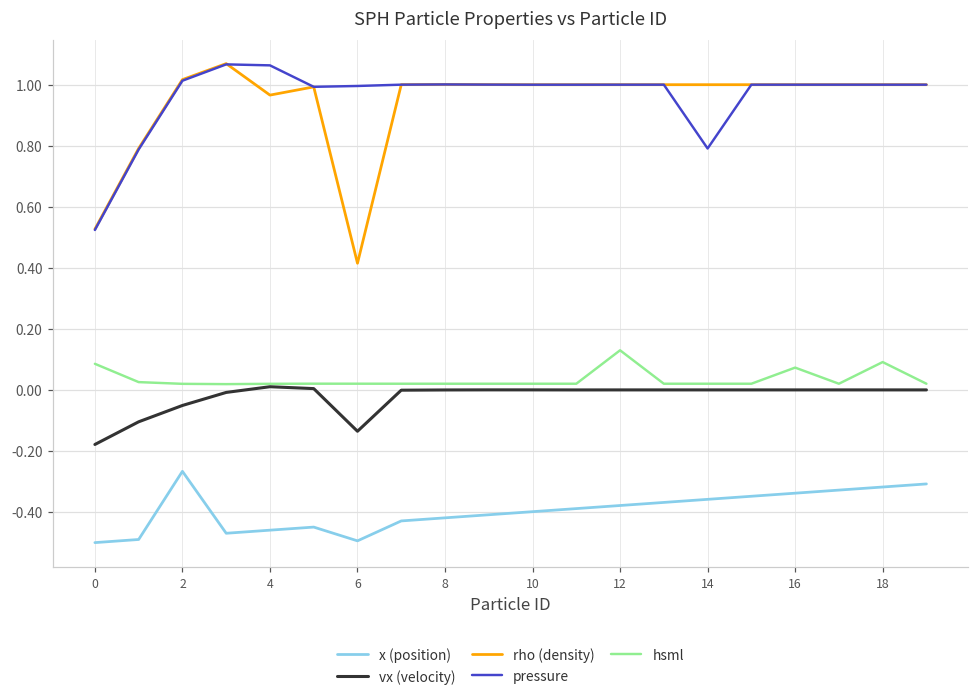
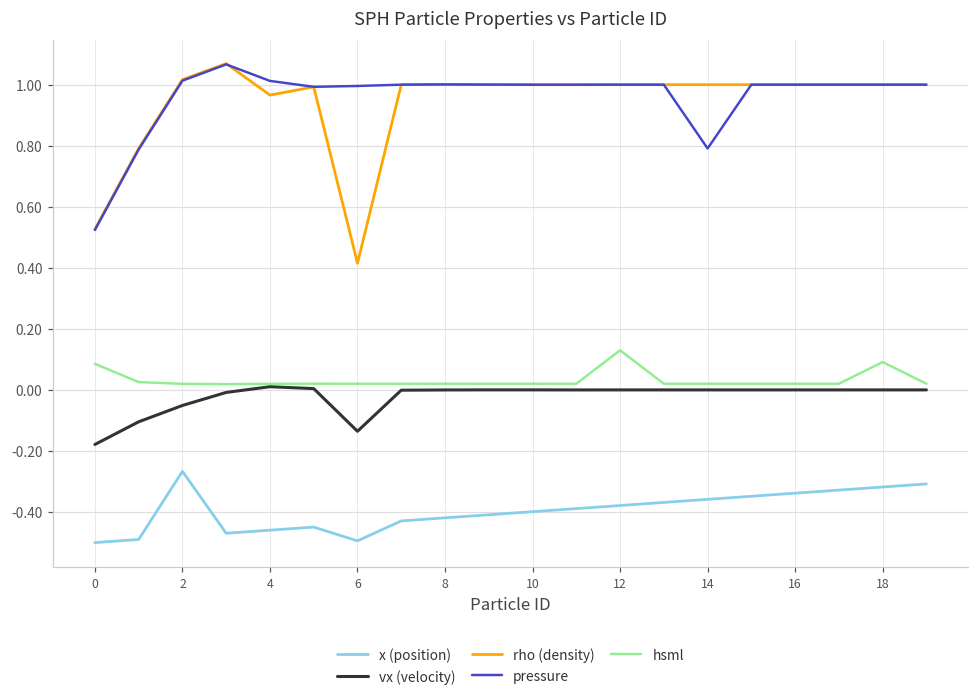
  {
    "x (position)": {
      "0": -0.50,
      "2": -0.27,
      "4": -0.46,
      "6": -0.49,
      "8": -0.42,
      "10": -0.40,
      "12": -0.38,
      "14": -0.36,
      "16": -0.34,
      "18": -0.32
    },
    "vx (velocity)": {
      "0": -0.18,
      "2": -0.05,
      "4": 0.01,
      "6": -0.14,
      "8": 0.00,
      "10": 0.00,
      "12": 0.00,
      "14": 0.00,
      "16": 0.00,
      "18": 0.00
    },
    "rho (density)": {
      "4": 0.97,
      "6": 0.41,
      "14": 1.00
    },
    "pressure": {
-     "4": 1.06,
+     "4": 1.01,
      "6": 1.00,
      "14": 0.79
    },
    "hsml": {
      "0": 0.09,
      "2": 0.02,
      "4": 0.02,
      "6": 0.02,
      "8": 0.02,
      "10": 0.02,
      "12": 0.13,
      "14": 0.02,
-     "16": 0.07,
+     "16": 0.02,
      "18": 0.09
    }
  }
